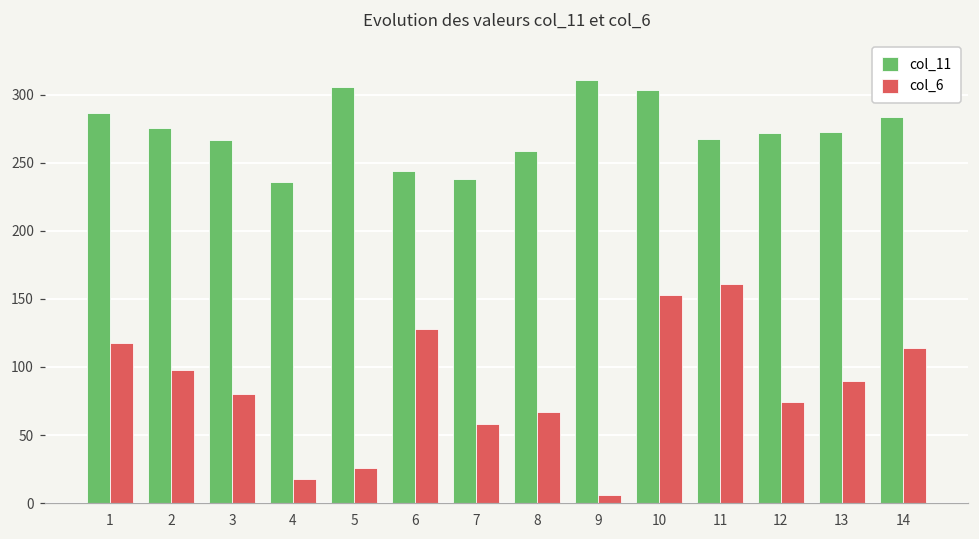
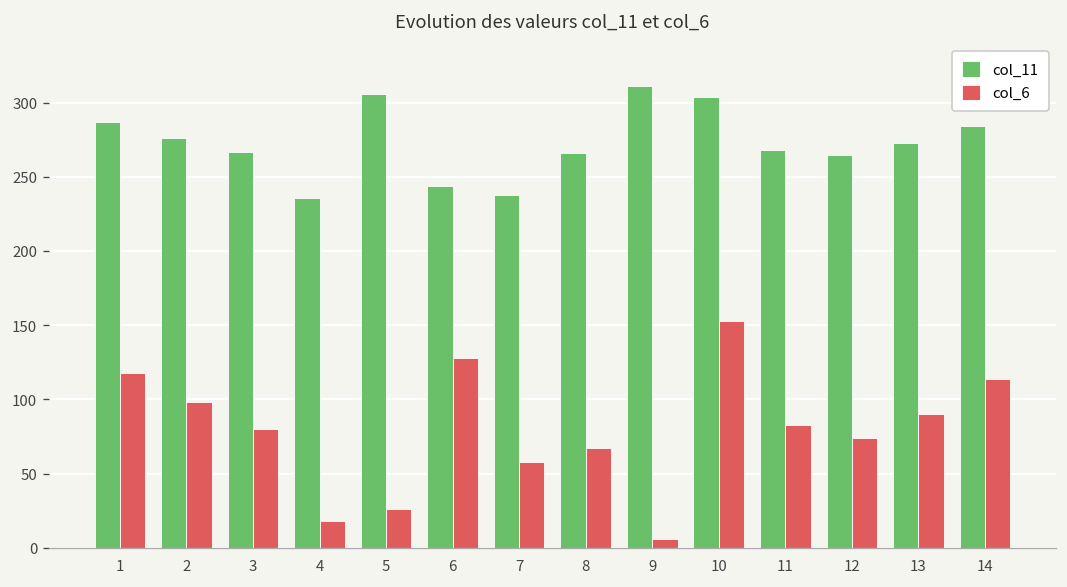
  {
    "col_11": {
      "1": 287,
      "2": 276,
      "3": 267,
      "4": 236,
      "5": 306,
      "6": 244,
      "7": 238,
-     "8": 259,
+     "8": 266,
      "9": 311,
      "10": 304,
      "11": 268,
-     "12": 272,
+     "12": 265,
      "13": 273,
      "14": 284
    },
    "col_6": {
      "1": 118,
      "2": 98,
      "3": 80,
      "4": 18,
      "5": 26,
      "6": 128,
      "7": 58,
      "8": 67,
      "9": 6,
      "10": 153,
-     "11": 161,
+     "11": 83,
      "12": 74,
      "13": 90,
      "14": 114
    }
  }
